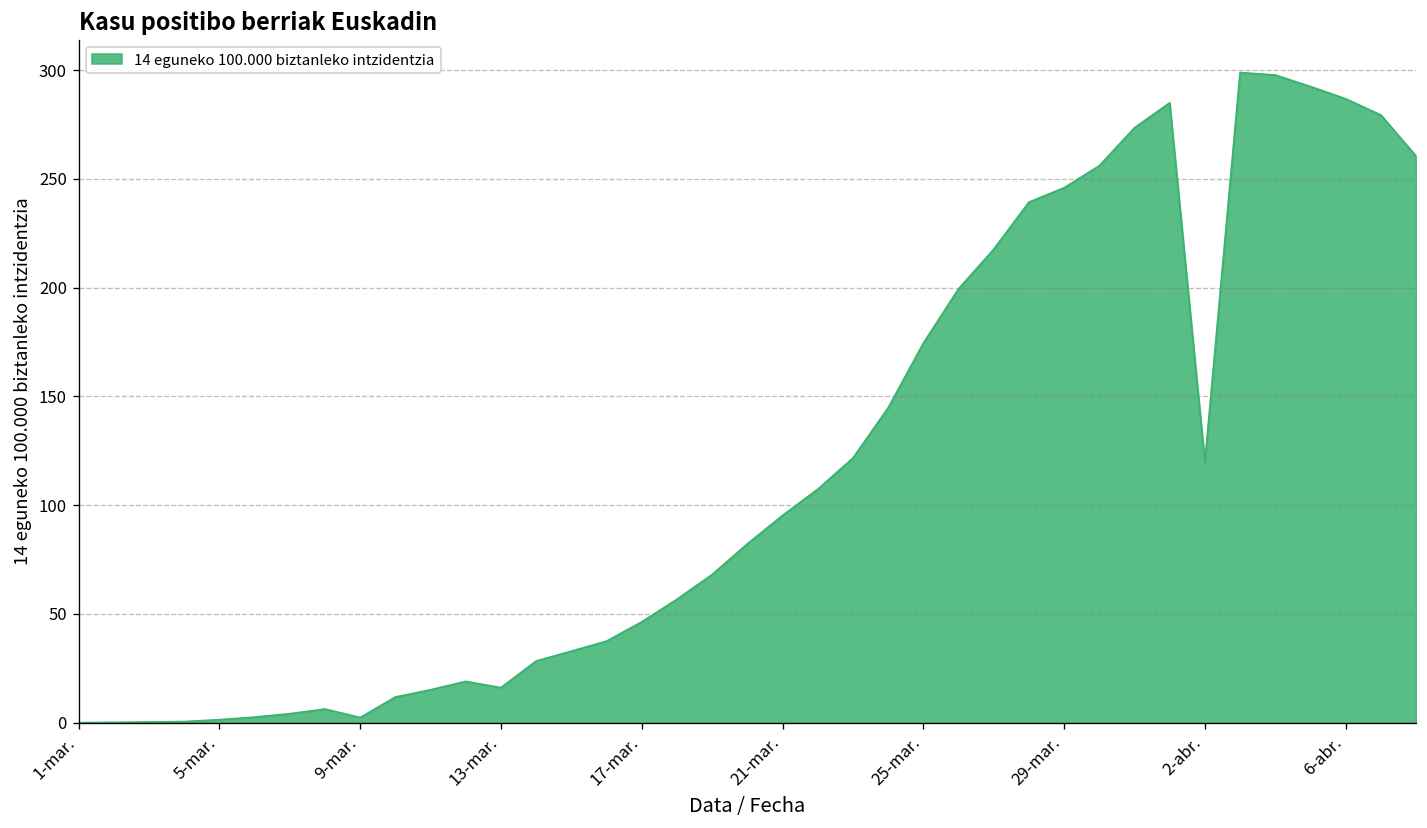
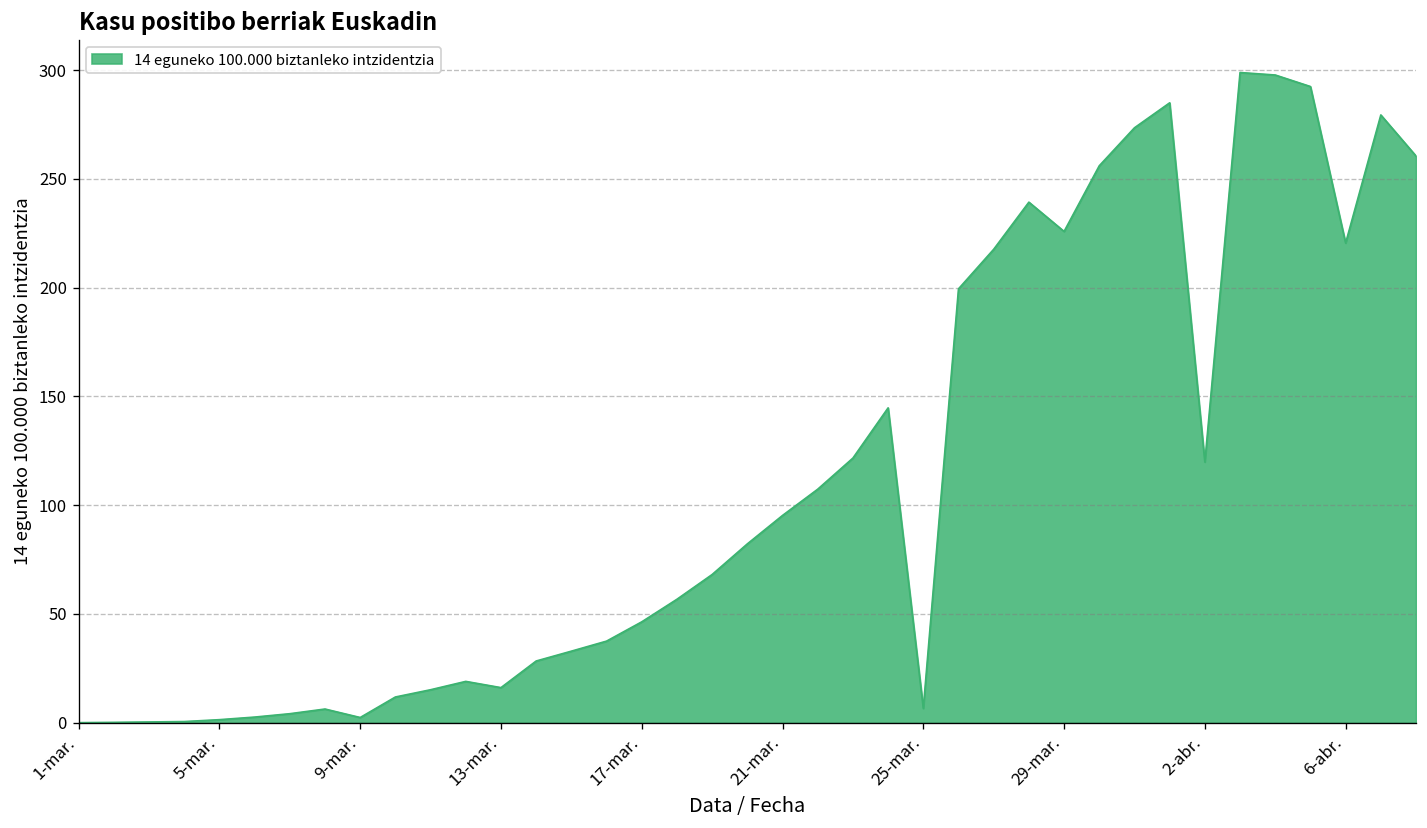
  {
    "1-mar.": 0,
    "5-mar.": 1,
    "9-mar.": 2,
    "13-mar.": 16,
    "17-mar.": 46,
    "21-mar.": 95,
-   "25-mar.": 174,
-   "29-mar.": 246,
+   "25-mar.": 7,
+   "29-mar.": 226,
    "2-abr.": 120,
-   "6-abr.": 287
+   "6-abr.": 221
  }
